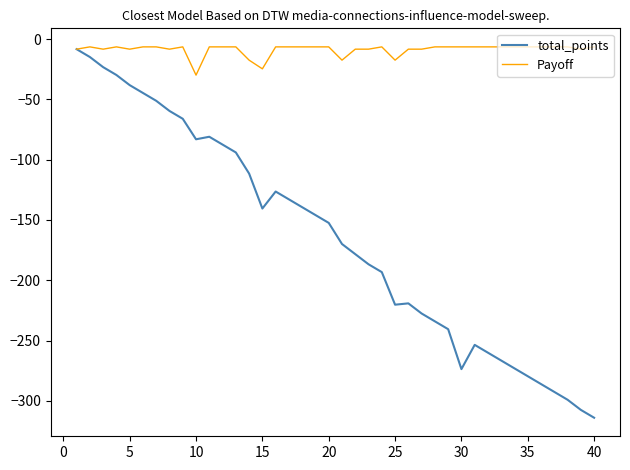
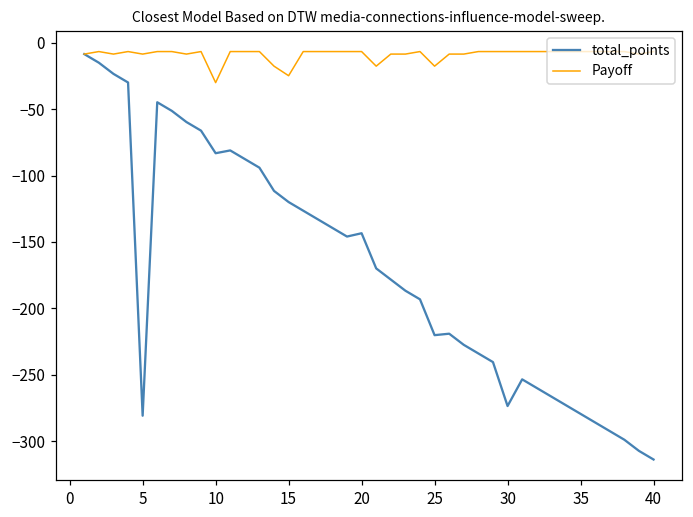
  {
    "total_points": {
-     "5": -38,
+     "5": -281,
      "10": -83,
-     "15": -141,
-     "20": -152,
+     "15": -120,
+     "20": -143,
      "25": -220,
      "30": -274,
      "35": -280,
      "40": -314
    },
    "Payoff": {
      "5": -8,
      "10": -30,
      "15": -25,
      "20": -7,
      "25": -18,
      "30": -7
    }
  }
